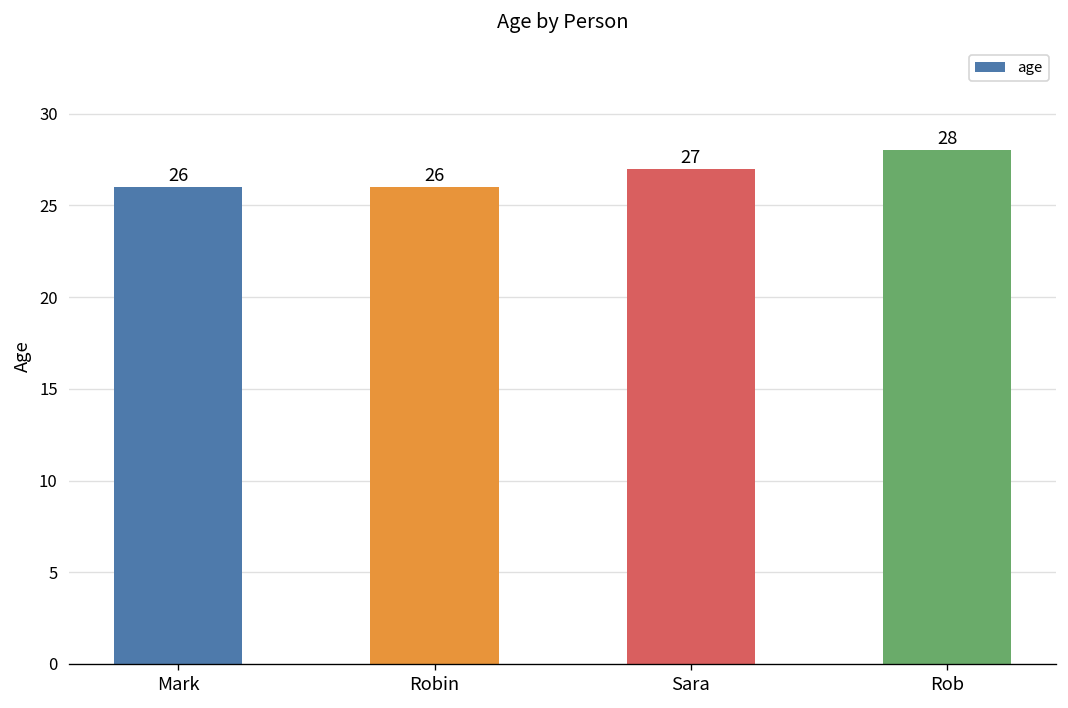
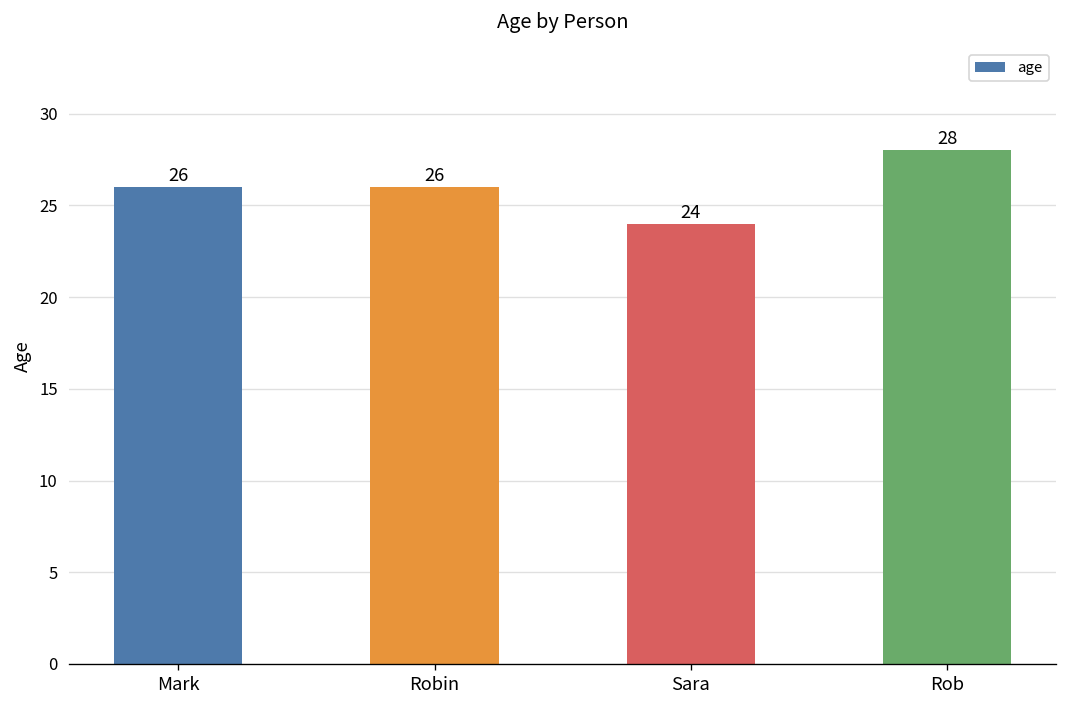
  {
    "Mark": 26,
    "Robin": 26,
-   "Sara": 27,
+   "Sara": 24,
    "Rob": 28
  }
